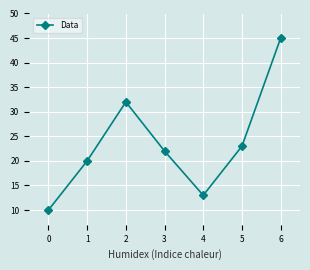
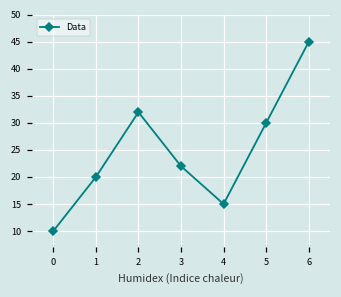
  {
    "0": 10,
    "1": 20,
    "2": 32,
    "3": 22,
-   "4": 13,
-   "5": 23,
+   "4": 15,
+   "5": 30,
    "6": 45
  }
